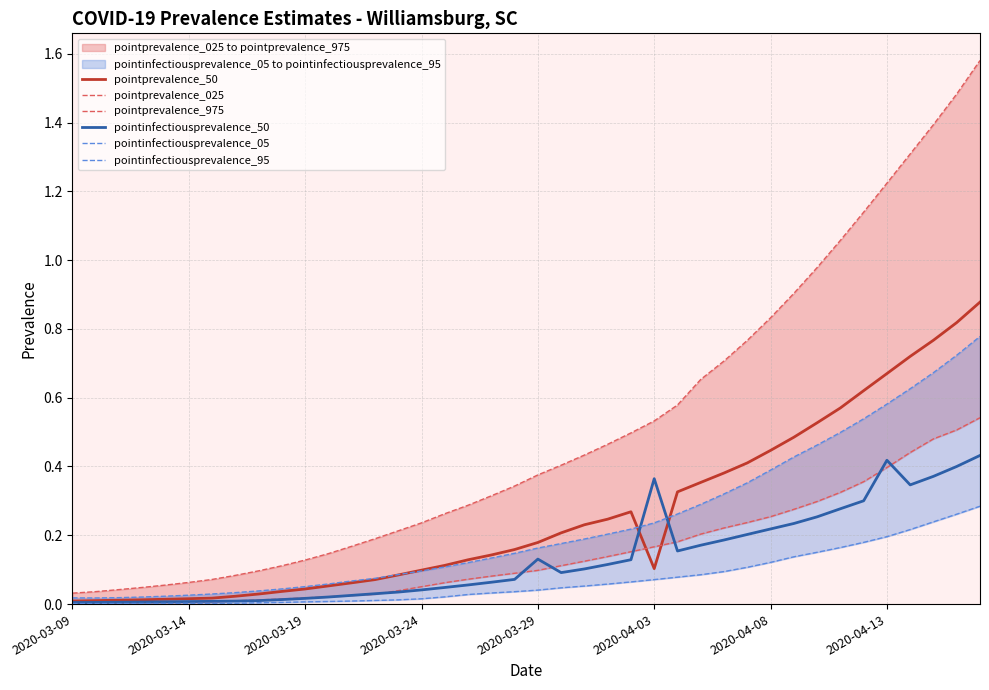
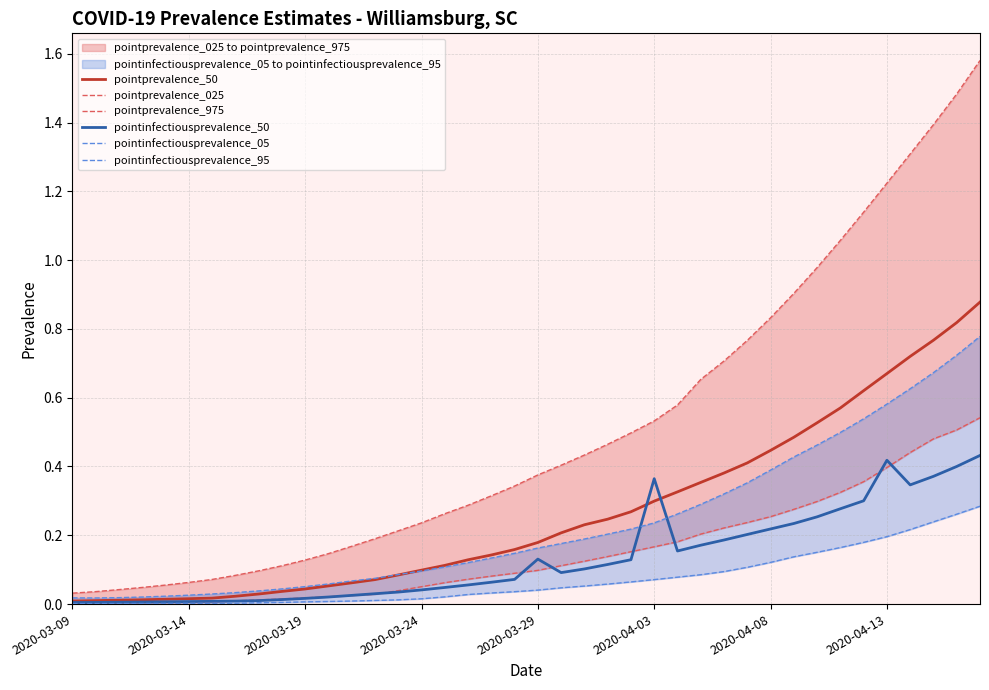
  {
    "pointprevalence_50": {
      "2020-03-14": 0.02,
      "2020-03-29": 0.18,
-     "2020-04-03": 0.10,
+     "2020-04-03": 0.30,
      "2020-04-08": 0.45,
      "2020-04-13": 0.67
    },
    "pointinfectiousprevalence_50": {
      "2020-03-24": 0.04,
      "2020-03-29": 0.13,
      "2020-04-03": 0.36,
      "2020-04-08": 0.22,
      "2020-04-13": 0.42
    }
  }
